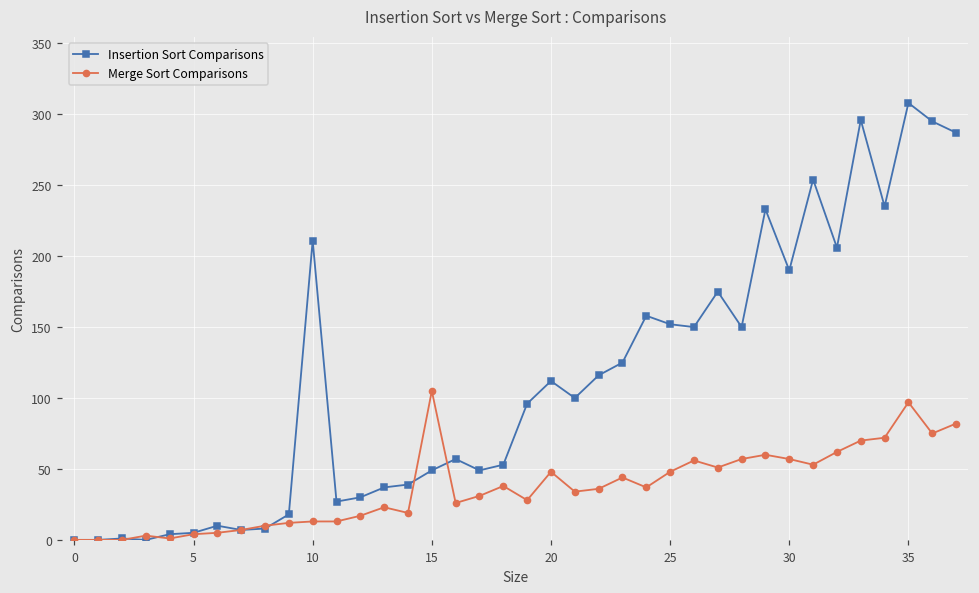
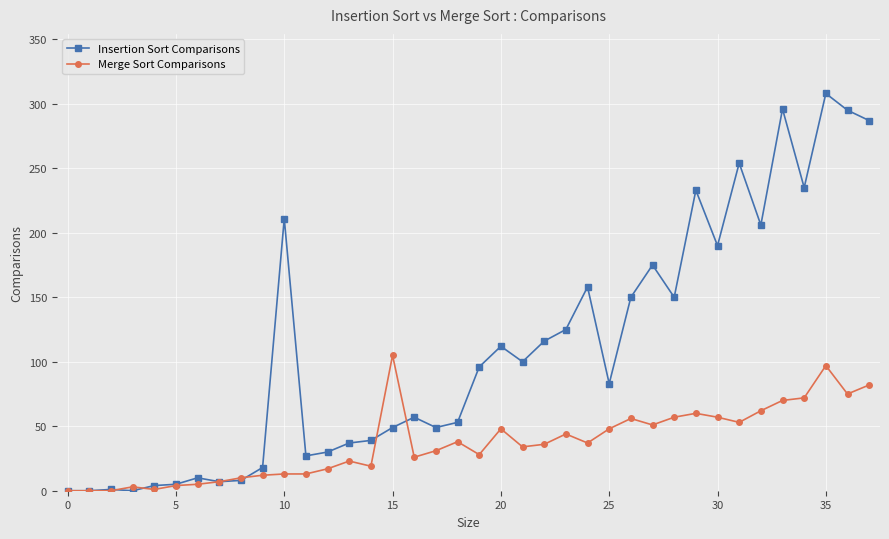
  {
    "Insertion Sort Comparisons": {
      "10": 211,
      "15": 49,
      "20": 112,
-     "25": 152,
+     "25": 83,
      "30": 190,
      "35": 308
    },
    "Merge Sort Comparisons": {
      "10": 13,
      "15": 105,
      "20": 48,
      "25": 48,
      "30": 57,
      "35": 97
    }
  }
